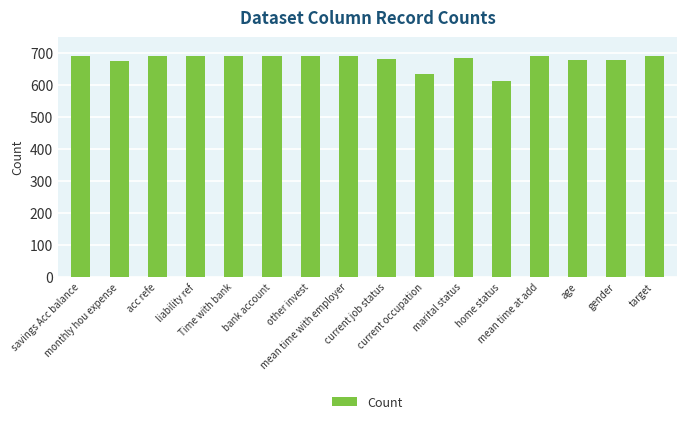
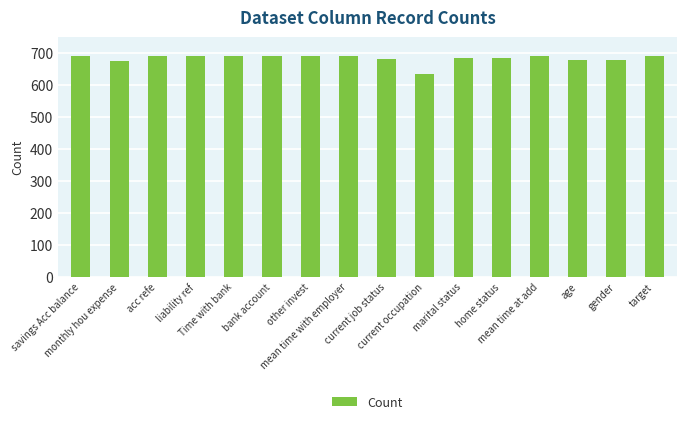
  {
    "savings Acc balance": 690,
    "monthly hou expense": 680,
    "acc refe": 690,
    "liability ref": 690,
    "Time with bank": 690,
    "bank account": 690,
    "other invest": 690,
    "mean time with employer": 690,
    "current job status": 680,
    "current occupation": 640,
    "marital status": 680,
-   "home status": 610,
+   "home status": 680,
    "mean time at add": 690,
    "age": 680,
    "gender": 680,
    "target": 690
  }
